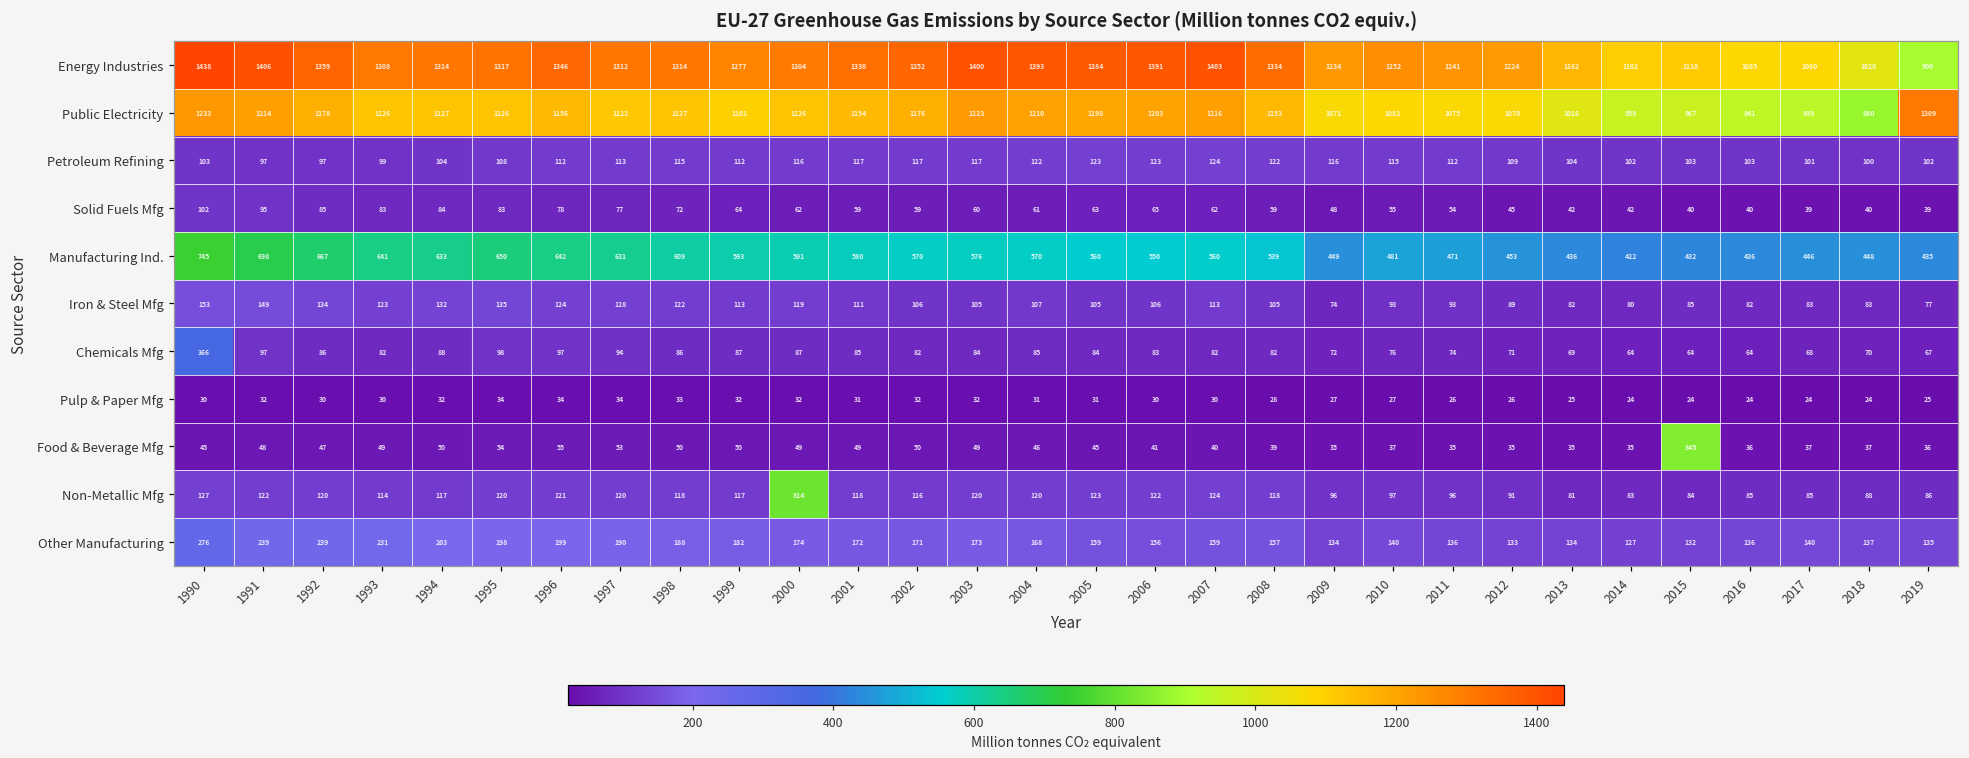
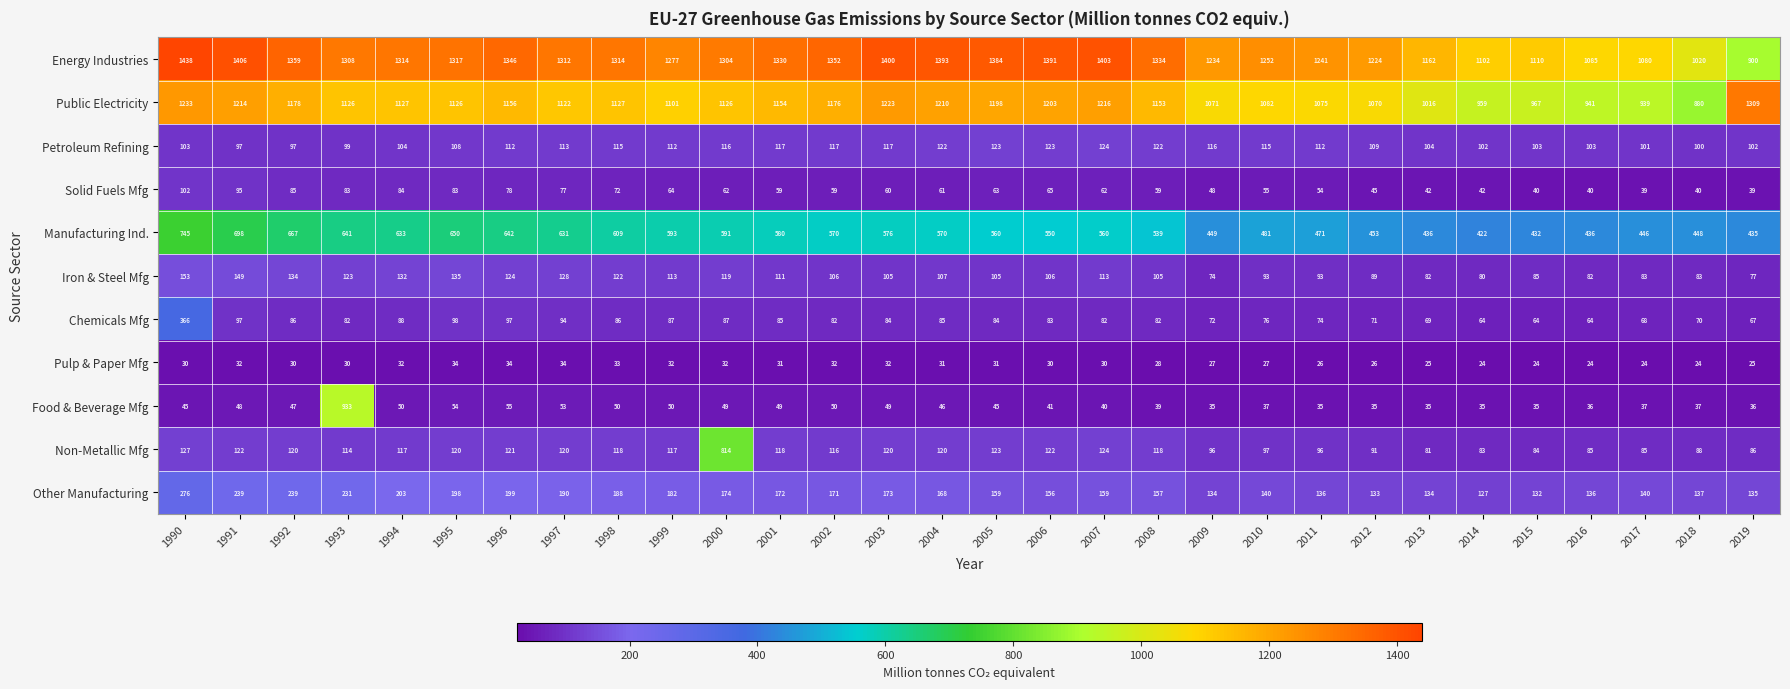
  {
    "Food & Beverage Mfg": {
      "1990": 45,
      "1991": 48,
      "1992": 47,
-     "1993": 49,
+     "1993": 933,
      "1994": 50,
      "1995": 54,
      "1996": 55,
      "1997": 53,
      "1998": 50,
      "1999": 50,
      "2000": 49,
      "2001": 49,
      "2002": 50,
      "2003": 49,
      "2004": 46,
      "2005": 45,
      "2006": 41,
      "2007": 40,
      "2008": 39,
      "2009": 35,
      "2010": 37,
      "2011": 35,
      "2012": 35,
      "2013": 35,
      "2014": 35,
-     "2015": 845,
+     "2015": 35,
      "2016": 36,
      "2017": 37,
      "2018": 37,
      "2019": 36
    }
  }
